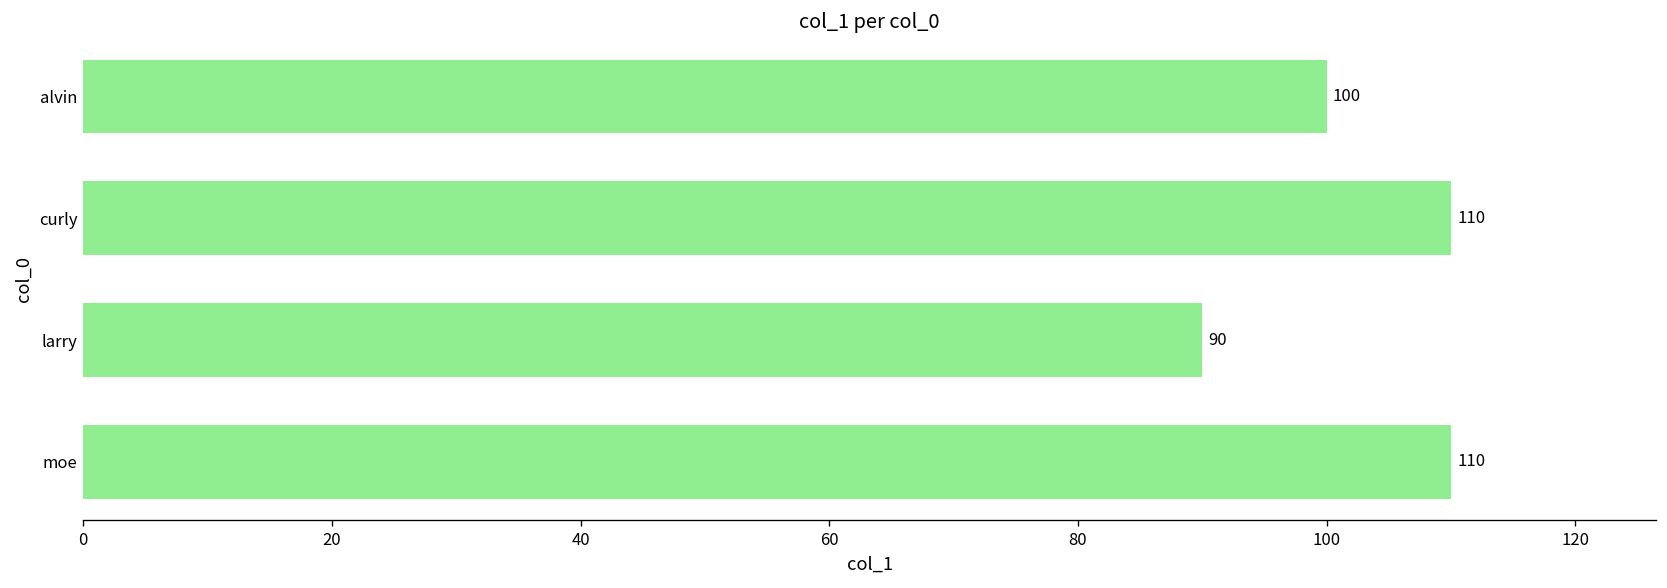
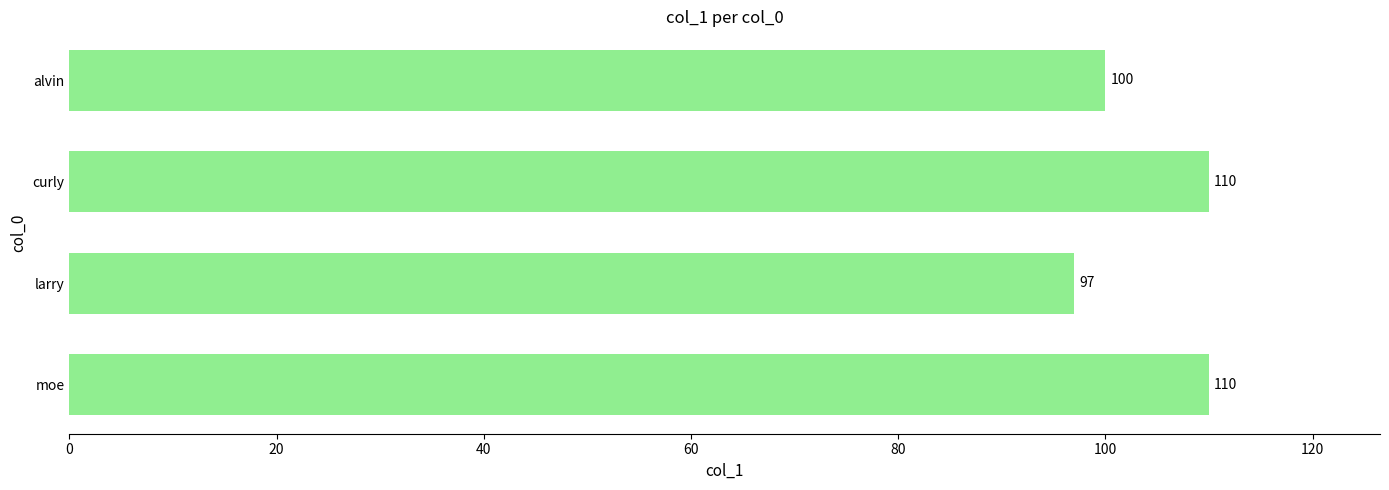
  {
    "alvin": 100,
    "curly": 110,
-   "larry": 90,
+   "larry": 97,
    "moe": 110
  }
